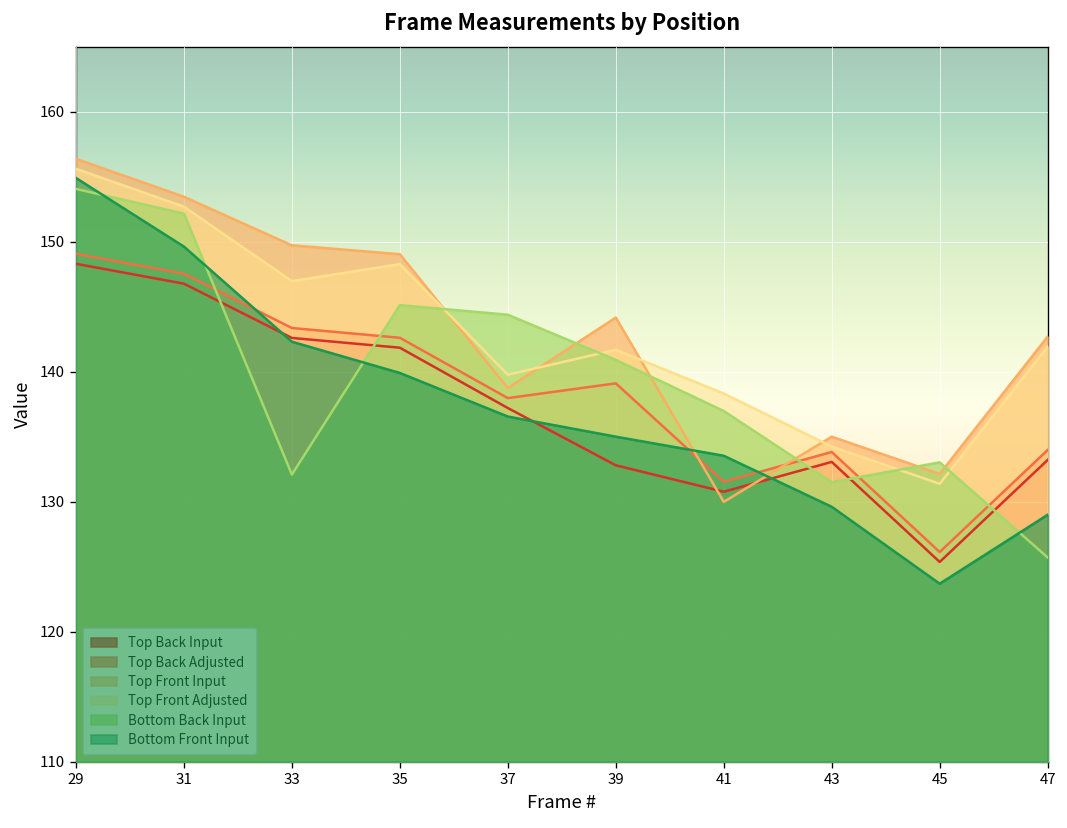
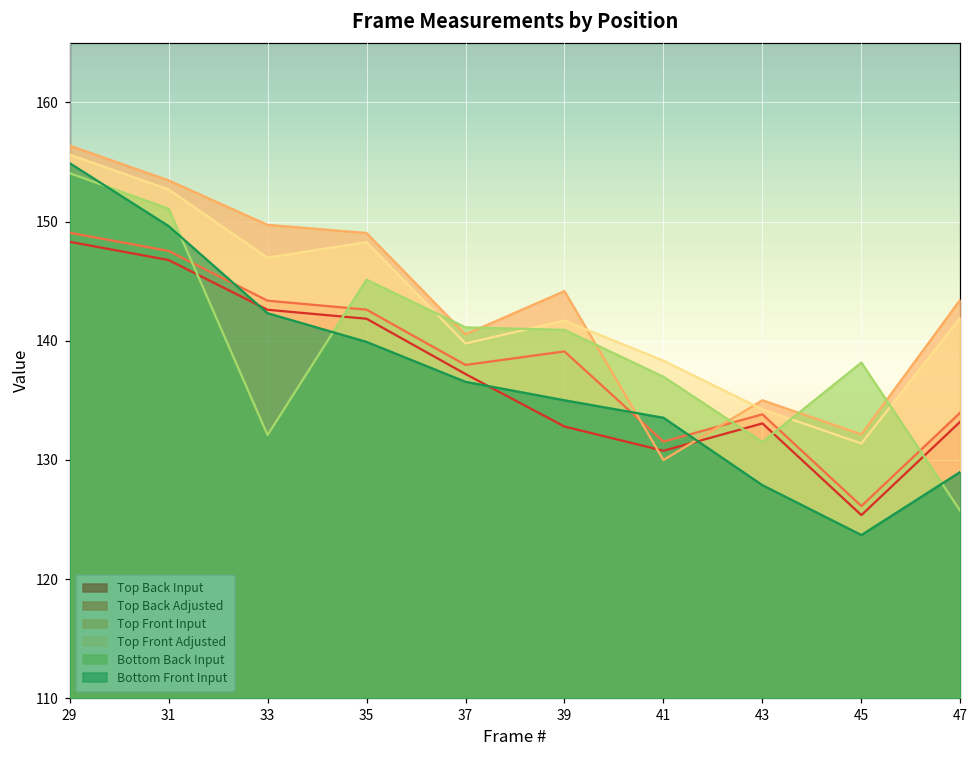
  {
    "Top Back Input": {
      "29": 148.3,
      "31": 146.8,
      "33": 142.6,
      "35": 141.8,
      "37": 137.2,
      "39": 132.8,
      "41": 130.8,
      "43": 133.1,
      "45": 125.4,
      "47": 133.2
    },
    "Top Back Adjusted": {
      "29": 149.1,
      "31": 147.5,
      "33": 143.4,
      "35": 142.6,
      "37": 138.0,
      "39": 139.1,
      "41": 131.5,
      "43": 133.8,
      "45": 126.1,
      "47": 134.0
    },
    "Top Front Input": {
      "29": 156.4,
      "31": 153.5,
      "33": 149.7,
      "35": 149.0,
-     "37": 138.7,
+     "37": 140.5,
      "39": 144.2,
      "41": 130.0,
      "43": 135.0,
      "45": 132.1,
-     "47": 142.7
+     "47": 143.4
    },
    "Top Front Adjusted": {
      "29": 155.6,
      "31": 152.7,
      "33": 147.0,
      "35": 148.3,
      "37": 139.8,
      "39": 141.7,
      "41": 138.3,
      "43": 134.2,
      "45": 131.4,
      "47": 141.9
    },
    "Bottom Back Input": {
      "29": 154.1,
-     "31": 152.2,
+     "31": 151.1,
      "33": 132.1,
      "35": 145.1,
-     "37": 144.4,
+     "37": 141.1,
      "39": 140.9,
      "41": 137.0,
      "43": 131.5,
-     "45": 133.0,
+     "45": 138.2,
      "47": 125.7
    },
    "Bottom Front Input": {
      "29": 154.9,
      "31": 149.6,
      "33": 142.3,
      "35": 139.9,
      "37": 136.5,
      "39": 135.0,
      "41": 133.5,
-     "43": 129.6,
+     "43": 127.9,
      "45": 123.7,
      "47": 129.0
    }
  }
